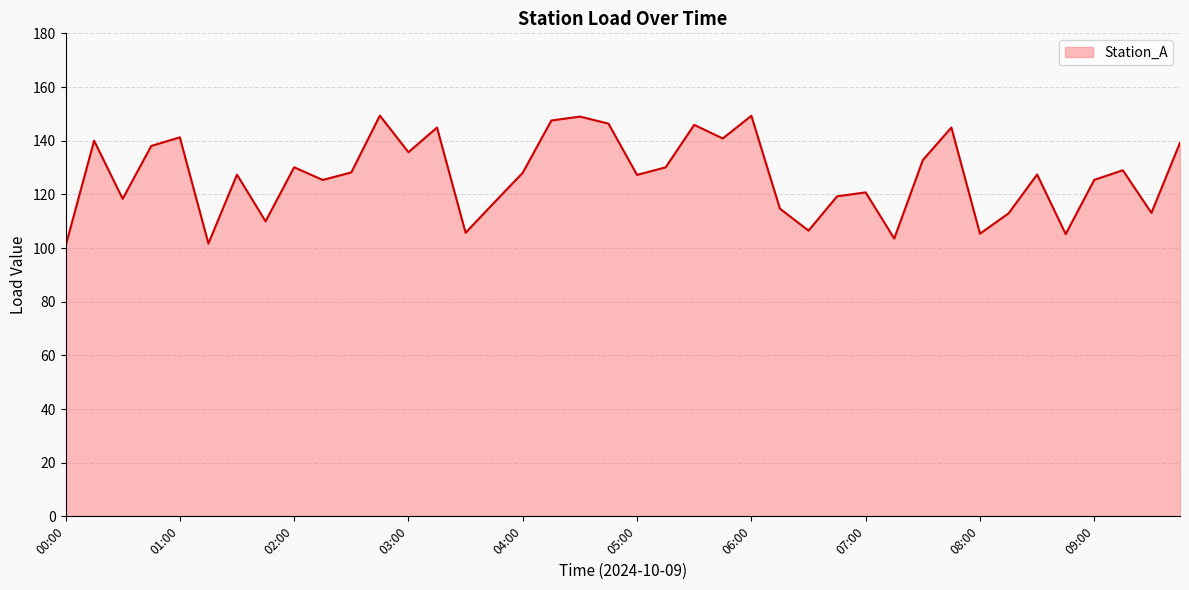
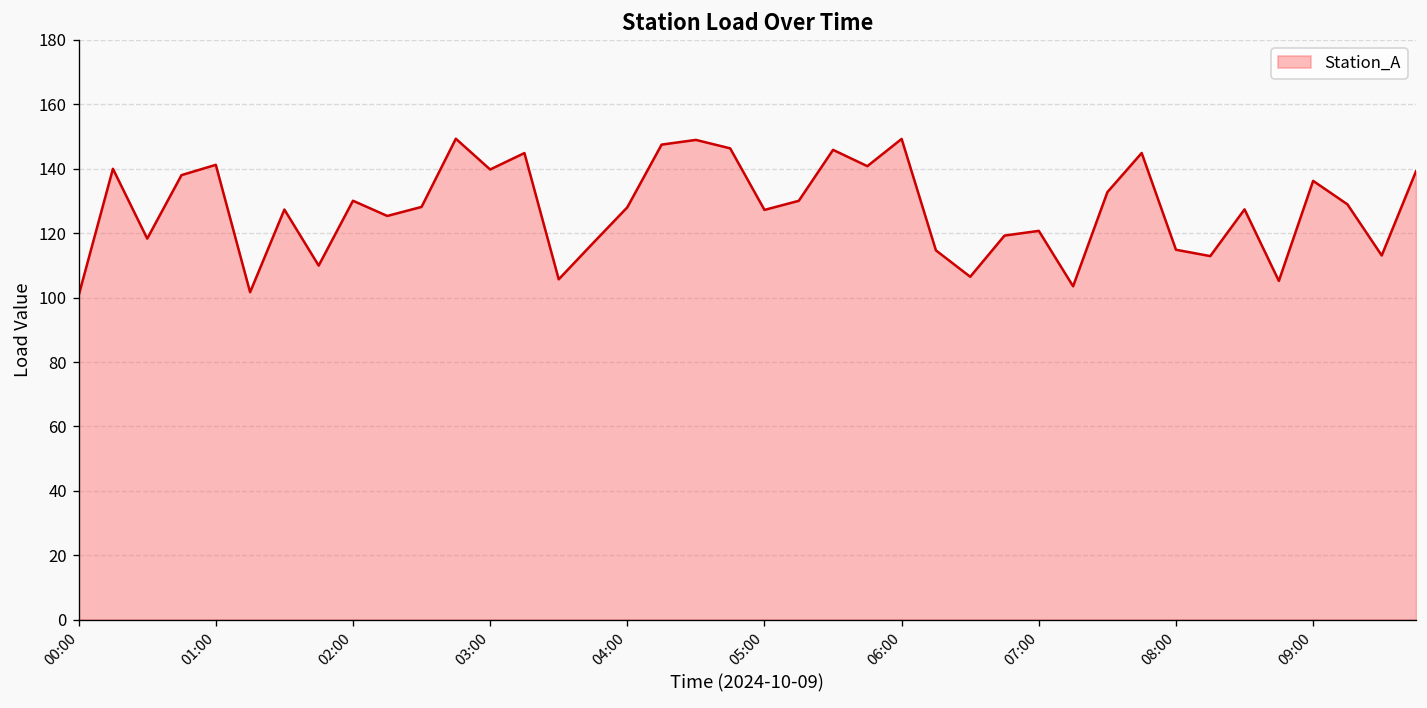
  {
    "00:00": 101,
    "01:00": 141,
    "02:00": 130,
-   "03:00": 136,
+   "03:00": 140,
    "04:00": 128,
    "05:00": 127,
    "06:00": 149,
    "07:00": 121,
-   "08:00": 105,
-   "09:00": 125
+   "08:00": 115,
+   "09:00": 136
  }
